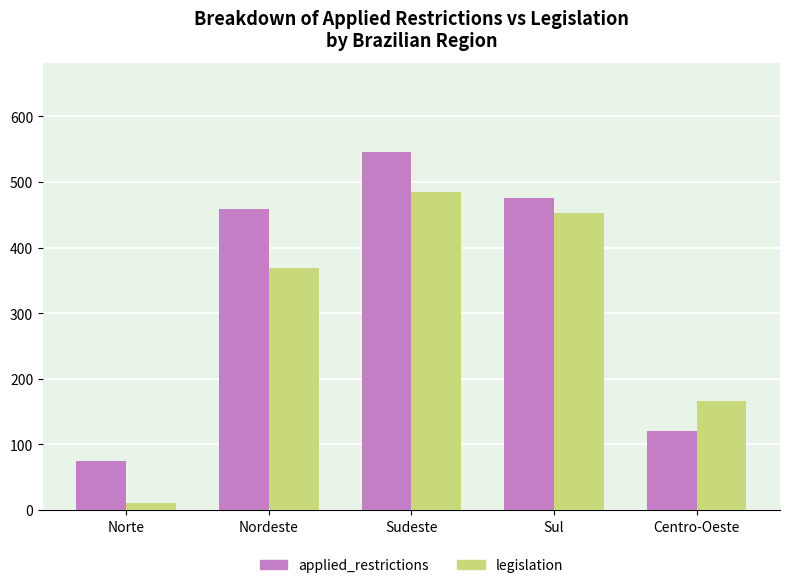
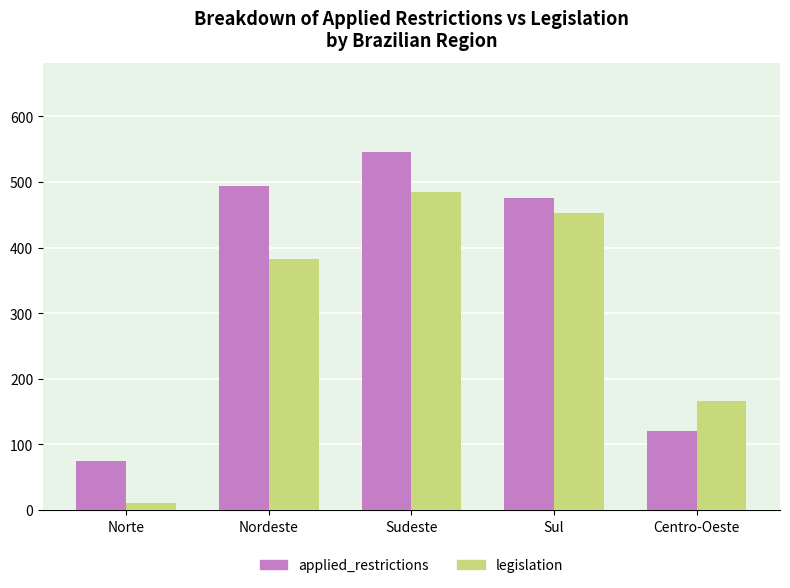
  {
    "applied_restrictions": {
      "Norte": 80,
-     "Nordeste": 460,
+     "Nordeste": 490,
      "Sudeste": 550,
      "Sul": 480,
      "Centro-Oeste": 120
    },
    "legislation": {
      "Norte": 10,
-     "Nordeste": 370,
+     "Nordeste": 380,
      "Sudeste": 490,
      "Sul": 450,
      "Centro-Oeste": 170
    }
  }
